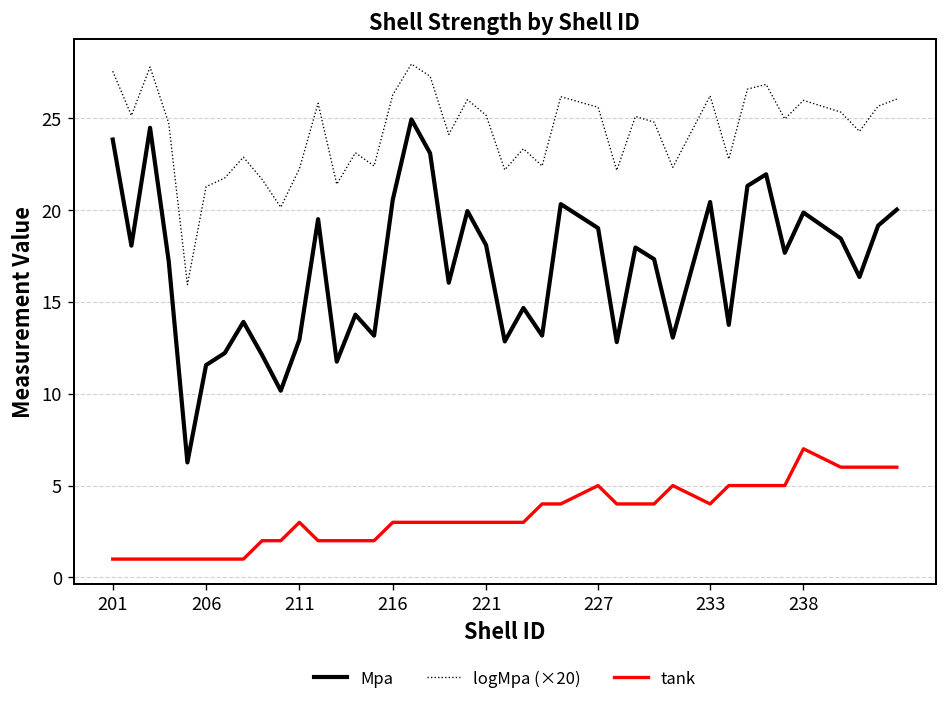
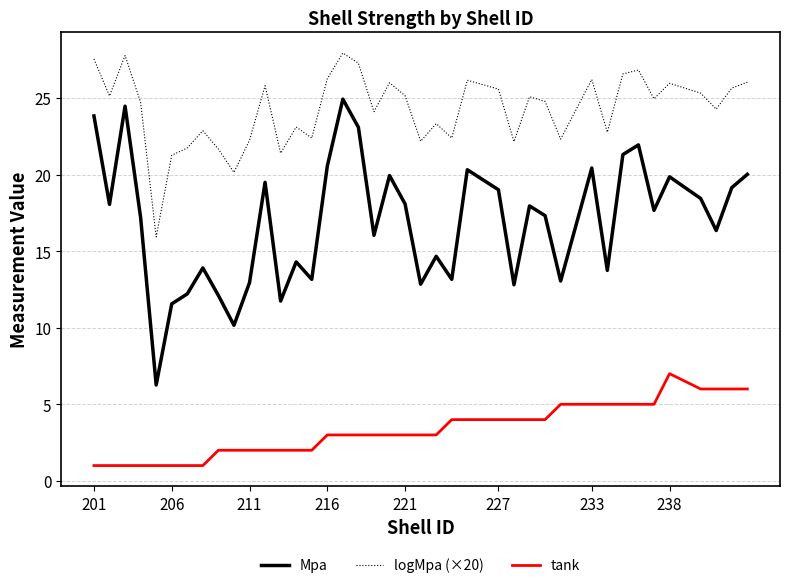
  {
    "tank": {
      "201": 1,
      "206": 1,
-     "211": 3,
+     "211": 2,
      "216": 3,
      "221": 3,
-     "227": 5,
-     "233": 4,
+     "227": 4,
+     "233": 5,
      "238": 7
    }
  }
